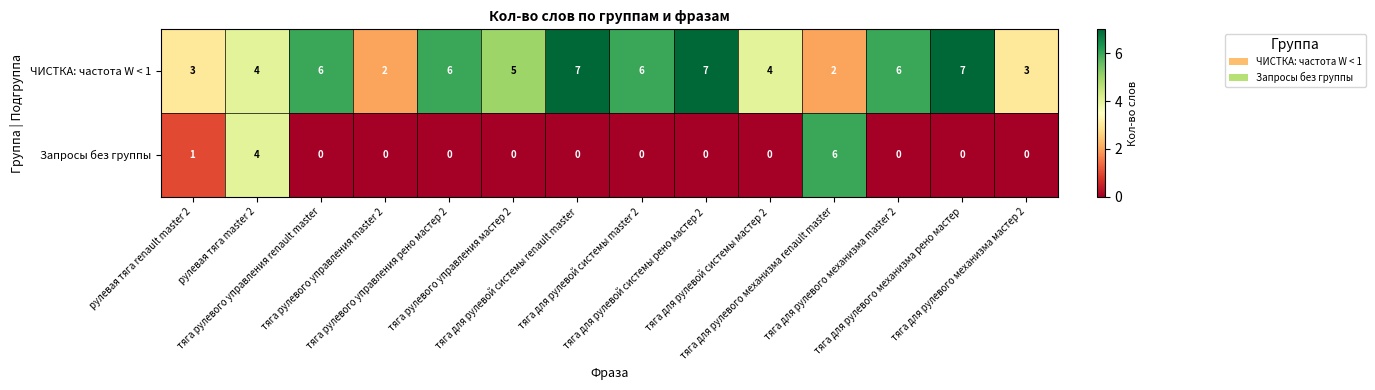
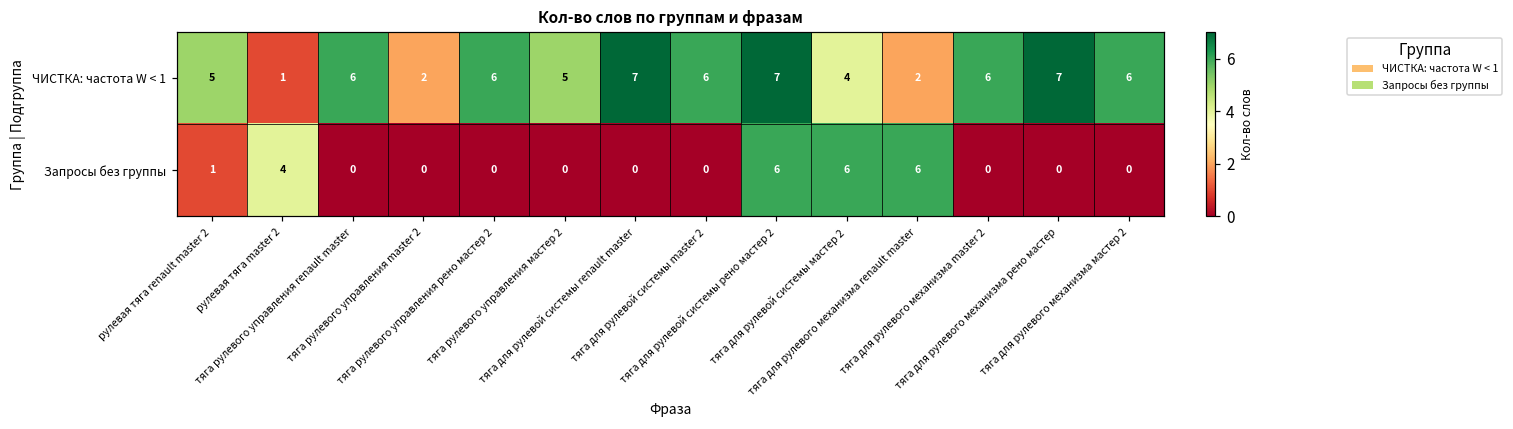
  {
    "ЧИСТКА: частота W < 1": {
-     "рулевая тяга renault master 2": 3,
-     "рулевая тяга master 2": 4,
+     "рулевая тяга renault master 2": 5,
+     "рулевая тяга master 2": 1,
      "тяга рулевого управления renault master": 6,
      "тяга рулевого управления master 2": 2,
      "тяга рулевого управления рено мастер 2": 6,
      "тяга рулевого управления мастер 2": 5,
      "тяга для рулевой системы renault master": 7,
      "тяга для рулевой системы master 2": 6,
      "тяга для рулевой системы рено мастер 2": 7,
      "тяга для рулевой системы мастер 2": 4,
      "тяга для рулевого механизма renault master": 2,
      "тяга для рулевого механизма master 2": 6,
      "тяга для рулевого механизма рено мастер": 7,
-     "тяга для рулевого механизма мастер 2": 3
+     "тяга для рулевого механизма мастер 2": 6
    },
    "Запросы без группы": {
      "рулевая тяга renault master 2": 1,
      "рулевая тяга master 2": 4,
      "тяга рулевого управления renault master": 0,
      "тяга рулевого управления master 2": 0,
      "тяга рулевого управления рено мастер 2": 0,
      "тяга рулевого управления мастер 2": 0,
      "тяга для рулевой системы renault master": 0,
      "тяга для рулевой системы master 2": 0,
-     "тяга для рулевой системы рено мастер 2": 0,
-     "тяга для рулевой системы мастер 2": 0,
+     "тяга для рулевой системы рено мастер 2": 6,
+     "тяга для рулевой системы мастер 2": 6,
      "тяга для рулевого механизма renault master": 6,
      "тяга для рулевого механизма master 2": 0,
      "тяга для рулевого механизма рено мастер": 0,
      "тяга для рулевого механизма мастер 2": 0
    }
  }
